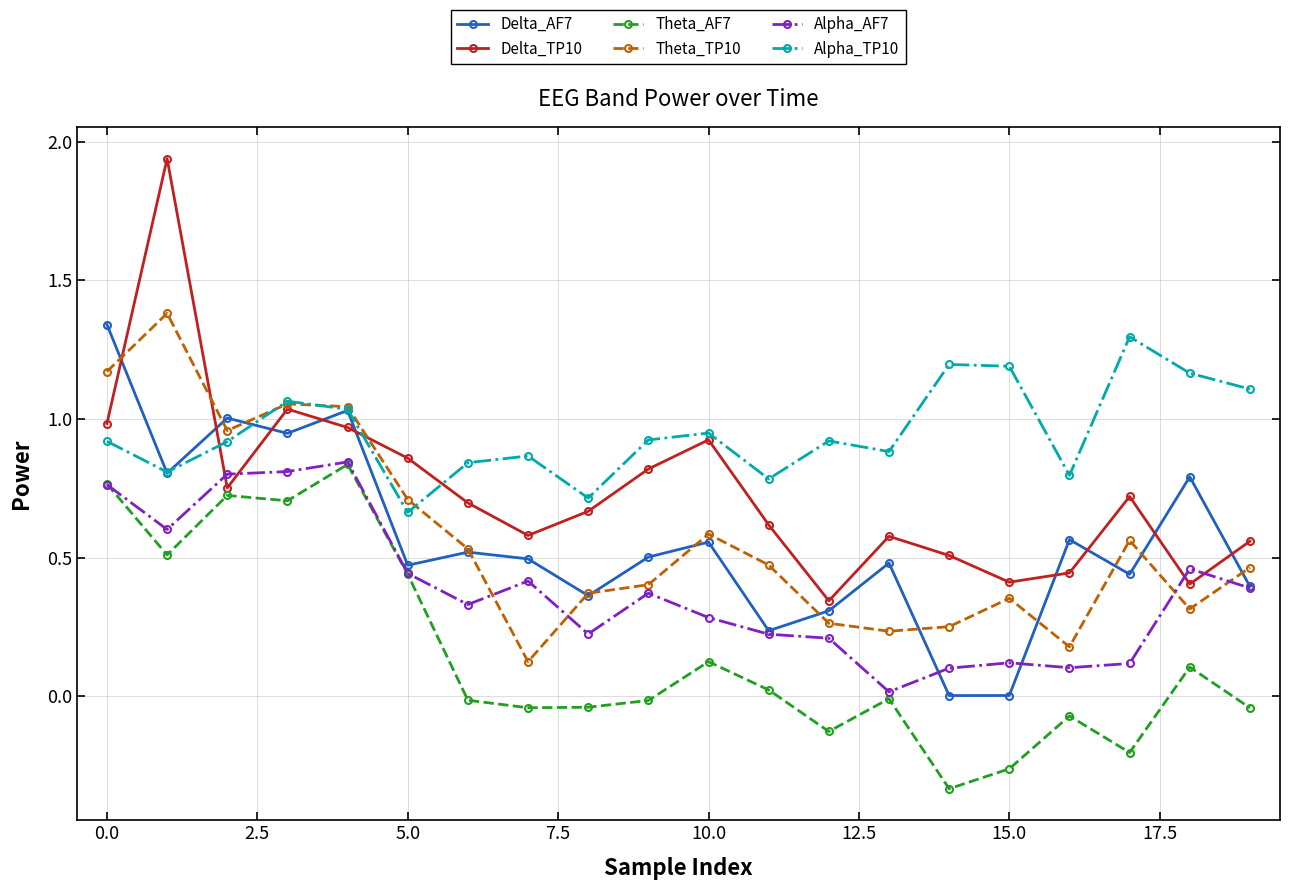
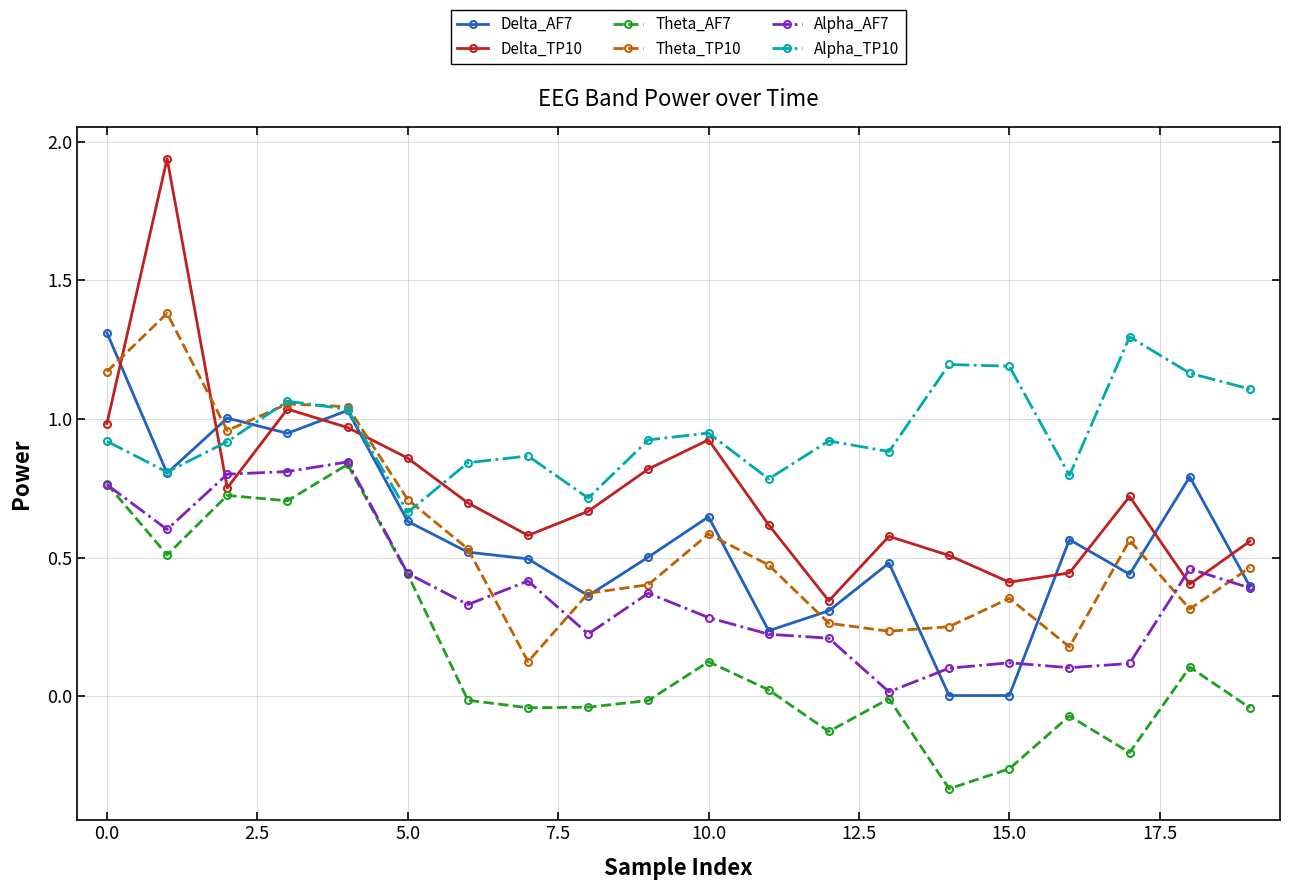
  {
    "Delta_AF7": {
-     "0.0": 1.34,
-     "5.0": 0.47,
-     "10.0": 0.56,
+     "0.0": 1.31,
+     "5.0": 0.63,
+     "10.0": 0.65,
      "15.0": 0.00
    },
    "Delta_TP10": {
      "0.0": 0.98,
      "5.0": 0.86,
      "10.0": 0.92,
      "15.0": 0.41
    },
    "Theta_AF7": {
      "10.0": 0.12,
      "15.0": -0.26
    },
    "Theta_TP10": {
      "0.0": 1.17,
      "5.0": 0.71,
      "10.0": 0.59,
      "15.0": 0.35
    },
    "Alpha_AF7": {
      "10.0": 0.28,
      "15.0": 0.12
    },
    "Alpha_TP10": {
      "0.0": 0.92,
      "5.0": 0.66,
      "10.0": 0.95,
      "15.0": 1.19
    }
  }
